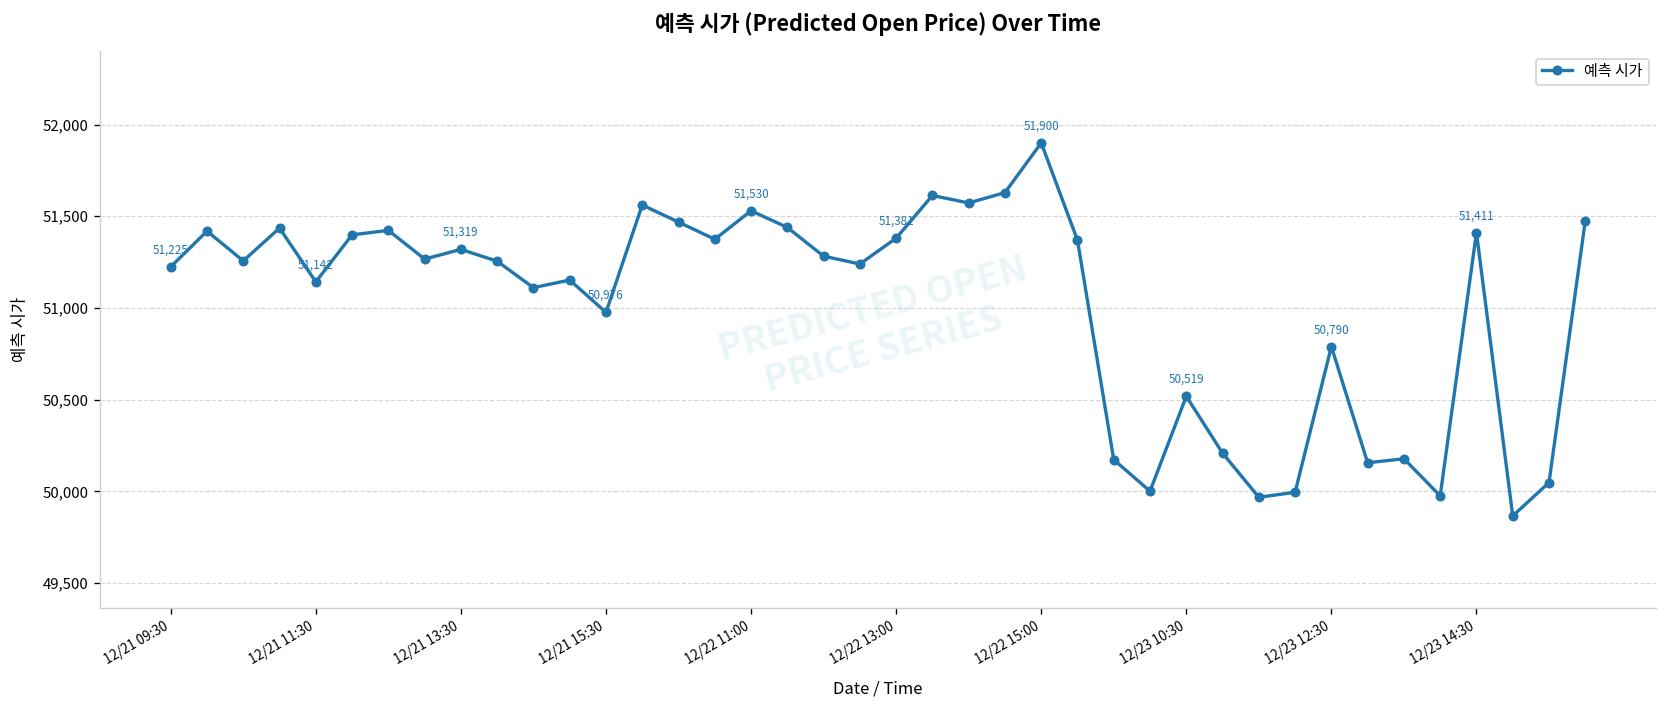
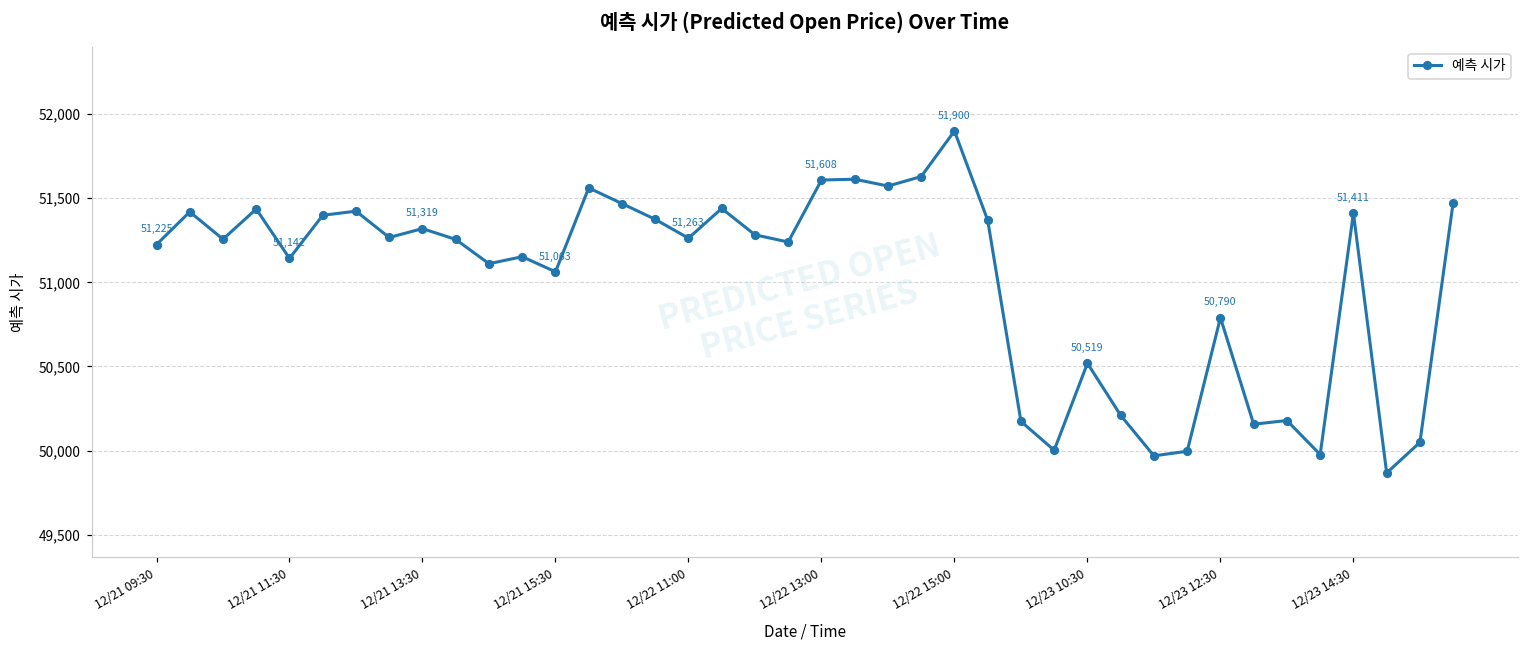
  {
    "12/21 09:30": "51,225",
    "12/21 11:30": "51,142",
    "12/21 13:30": "51,319",
-   "12/21 15:30": "50,976",
-   "12/22 11:00": "51,530",
-   "12/22 13:00": "51,381",
+   "12/21 15:30": "51,063",
+   "12/22 11:00": "51,263",
+   "12/22 13:00": "51,608",
    "12/22 15:00": "51,900",
    "12/23 10:30": "50,519",
    "12/23 12:30": "50,790",
    "12/23 14:30": "51,411"
  }
